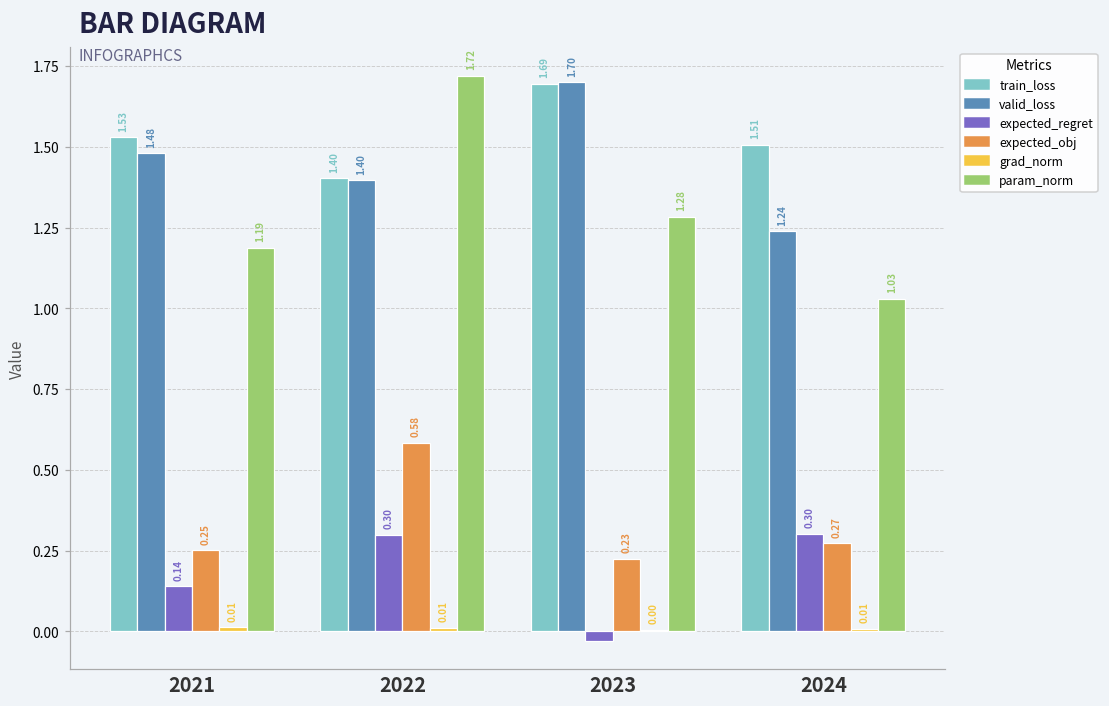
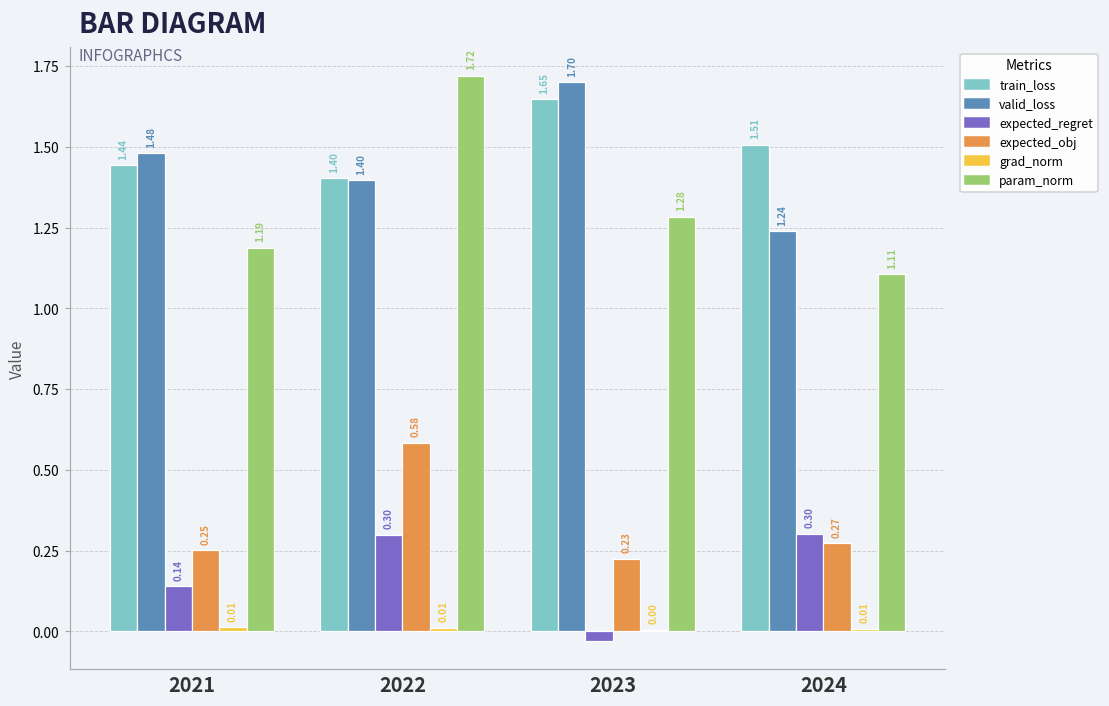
  {
    "train_loss": {
-     "2021": 1.53,
+     "2021": 1.44,
      "2022": 1.40,
-     "2023": 1.69,
+     "2023": 1.65,
      "2024": 1.51
    },
    "param_norm": {
      "2021": 1.19,
      "2022": 1.72,
      "2023": 1.28,
-     "2024": 1.03
+     "2024": 1.11
    }
  }
